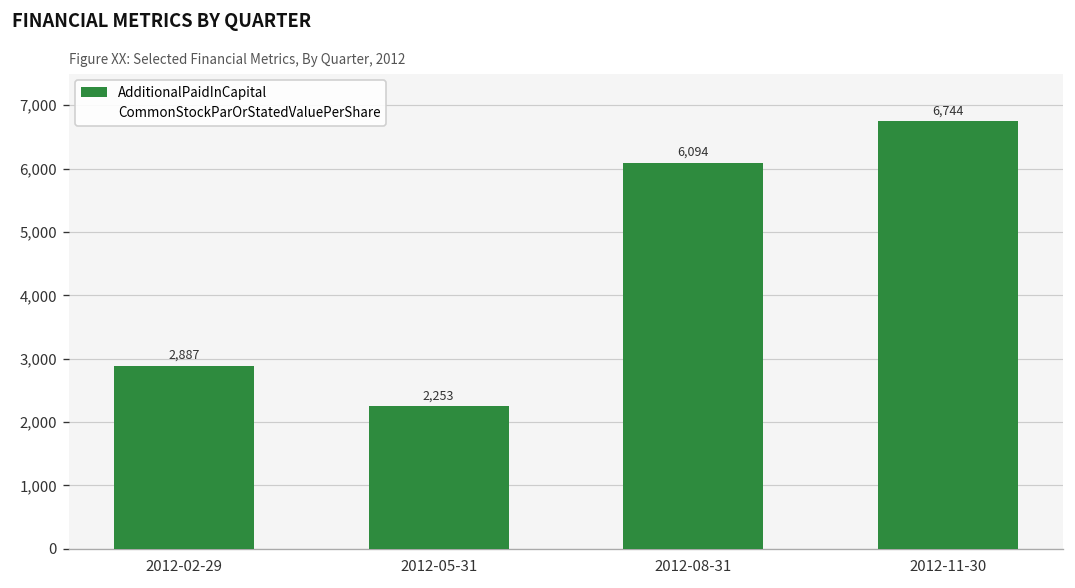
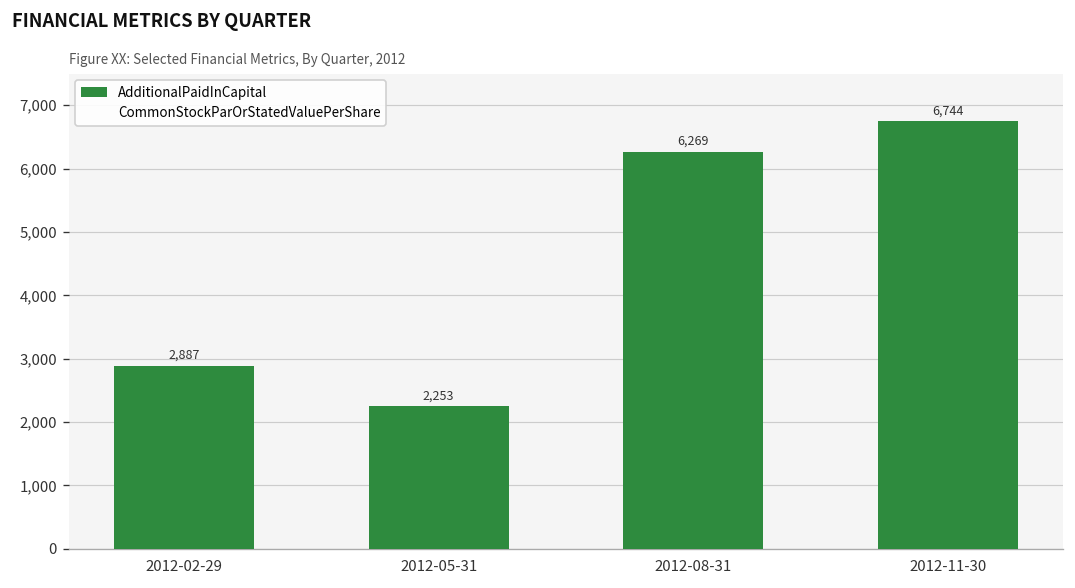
  {
    "AdditionalPaidInCapital": {
      "2012-02-29": "2,887",
      "2012-05-31": "2,253",
-     "2012-08-31": "6,094",
+     "2012-08-31": "6,269",
      "2012-11-30": "6,744"
    }
  }
